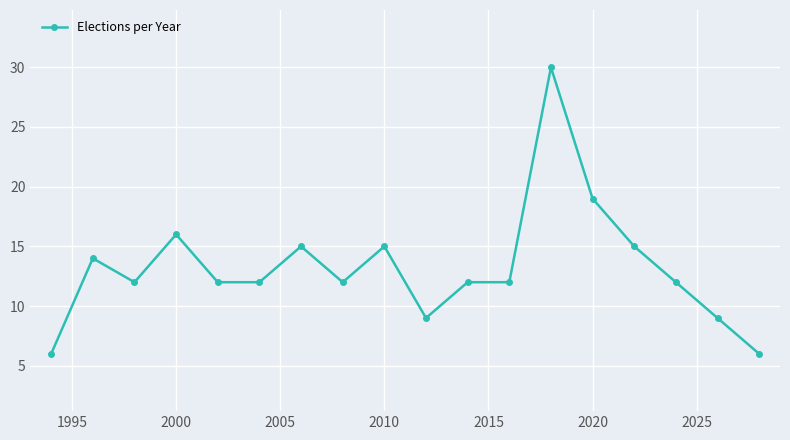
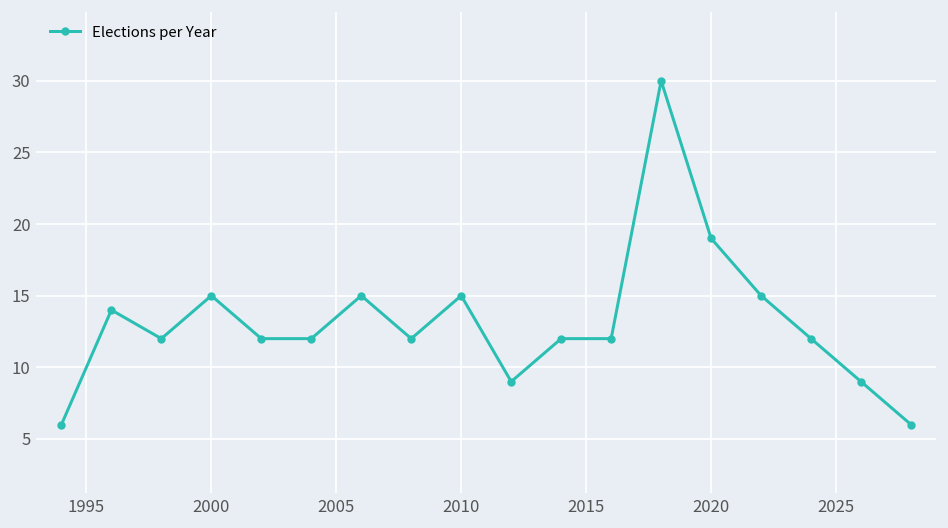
  {
-   "2000": 16,
+   "2000": 15,
    "2010": 15,
    "2020": 19
  }
